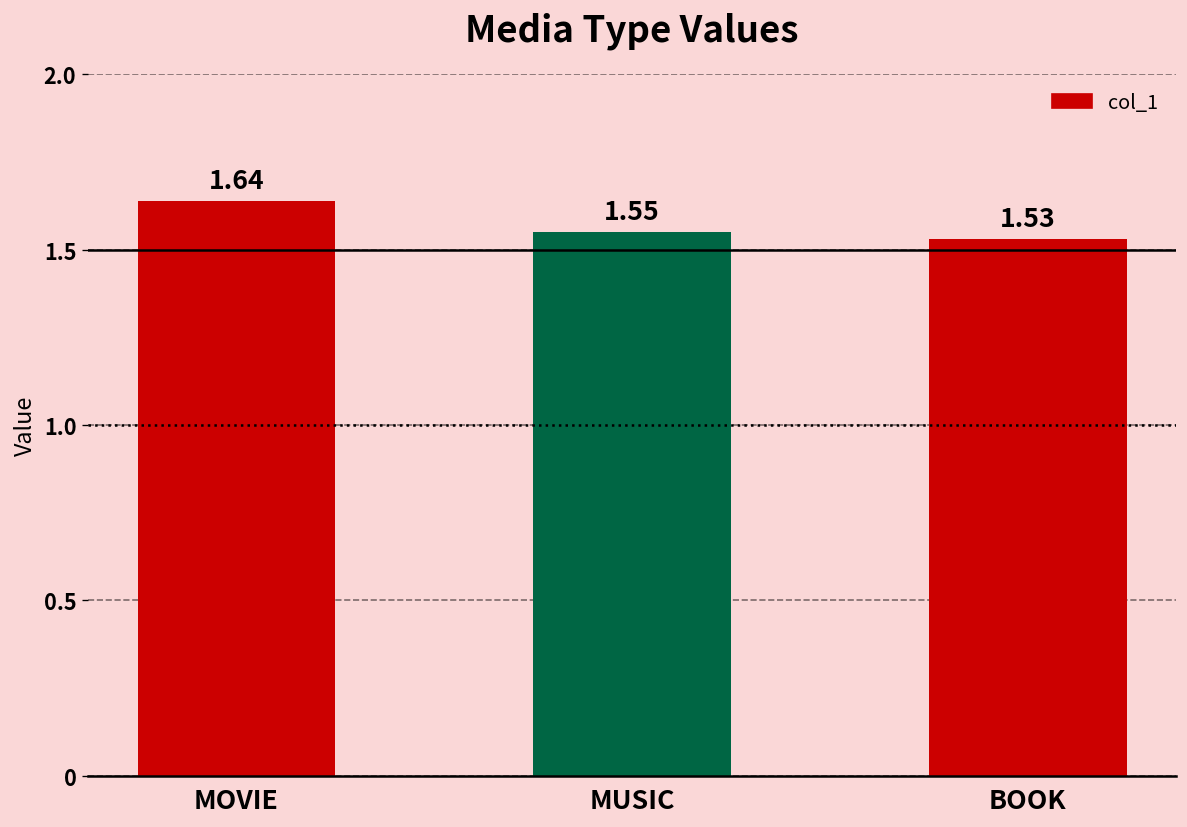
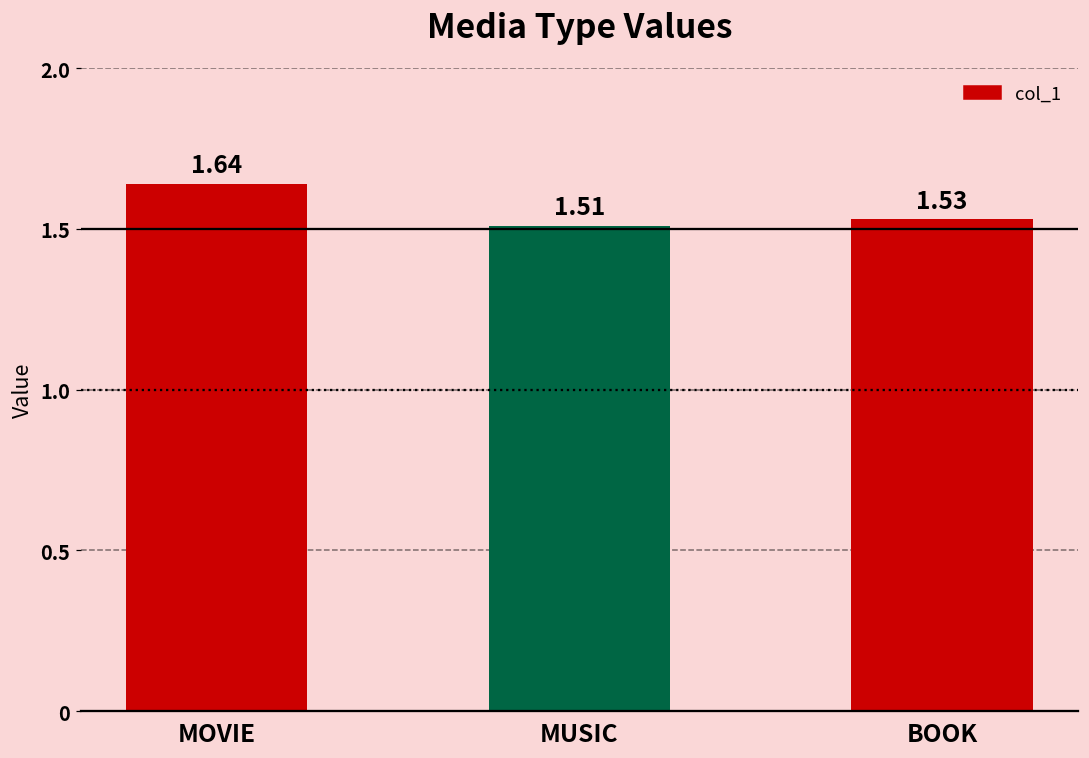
  {
    "MOVIE": 1.64,
-   "MUSIC": 1.55,
+   "MUSIC": 1.51,
    "BOOK": 1.53
  }
